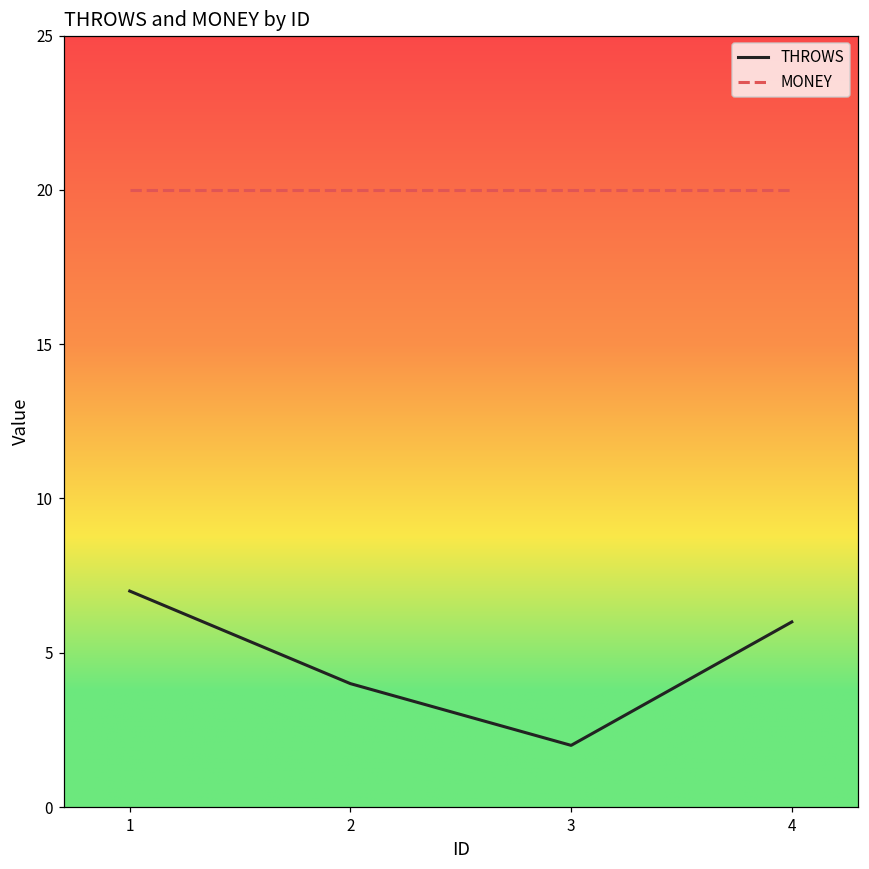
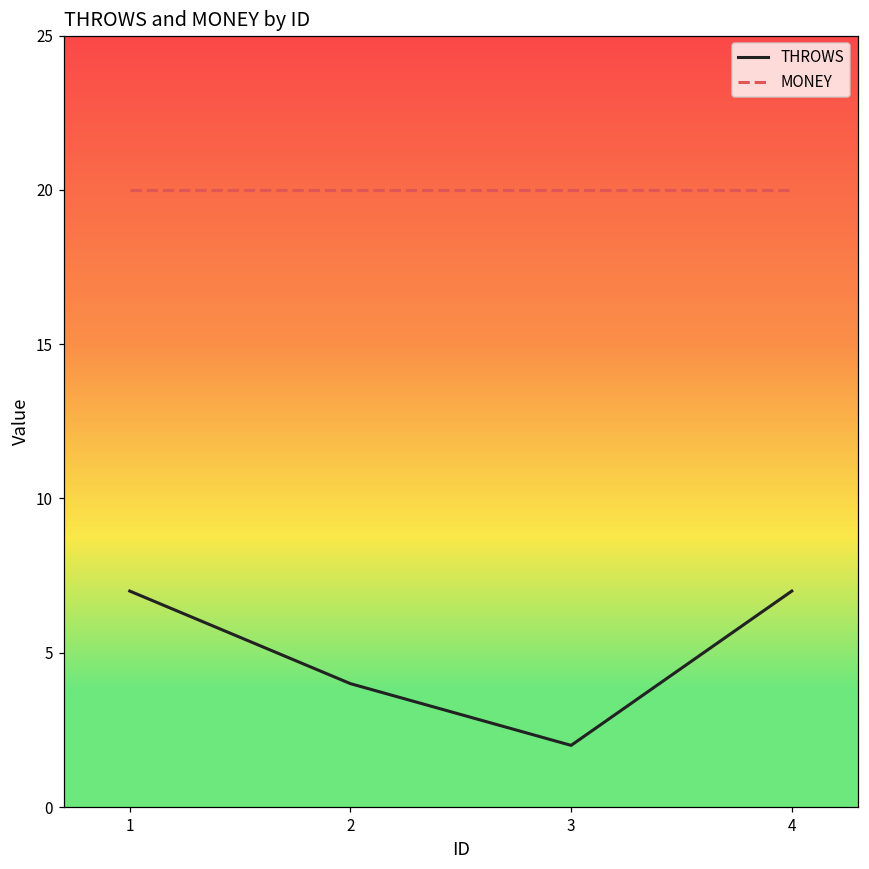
  {
    "THROWS": {
      "1": 7,
      "2": 4,
      "3": 2,
-     "4": 6
+     "4": 7
    },
    "MONEY": {
      "1": 20,
      "2": 20,
      "3": 20,
      "4": 20
    }
  }
